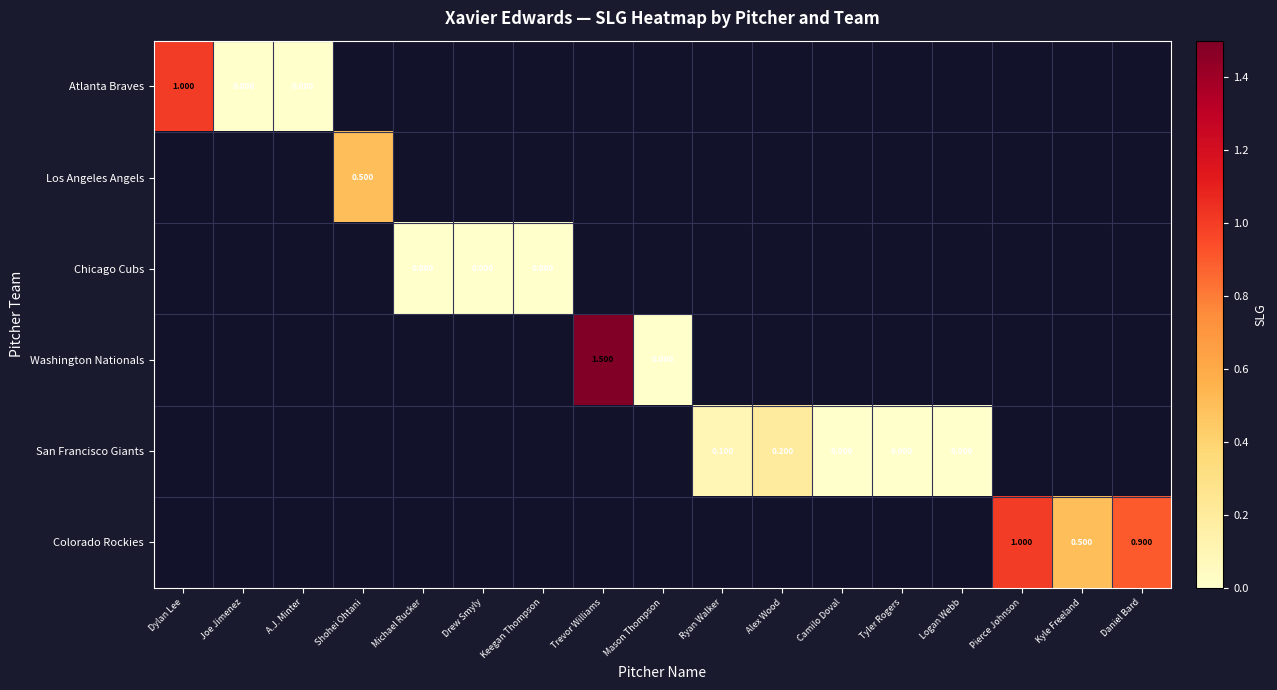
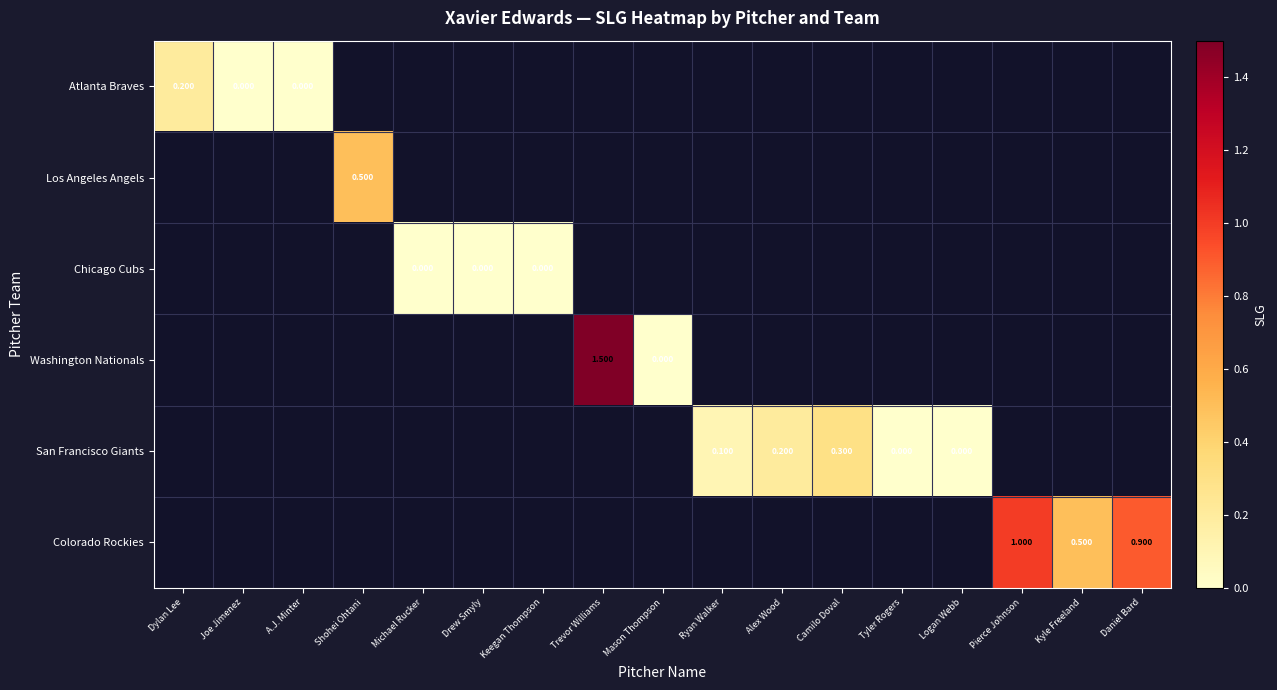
  {
    "Atlanta Braves": {
-     "Dylan Lee": 1.000,
+     "Dylan Lee": 0.200,
      "Joe Jimenez": 0.000,
      "A.J. Minter": 0.000
    },
    "Los Angeles Angels": {
      "Shohei Ohtani": 0.500
    },
    "Chicago Cubs": {
      "Michael Rucker": 0.000,
      "Drew Smyly": 0.000,
      "Keegan Thompson": 0.000
    },
    "Washington Nationals": {
      "Trevor Williams": 1.500,
      "Mason Thompson": 0.000
    },
    "San Francisco Giants": {
      "Ryan Walker": 0.100,
      "Alex Wood": 0.200,
-     "Camilo Doval": 0.000,
+     "Camilo Doval": 0.300,
      "Tyler Rogers": 0.000,
      "Logan Webb": 0.000
    },
    "Colorado Rockies": {
      "Pierce Johnson": 1.000,
      "Kyle Freeland": 0.500,
      "Daniel Bard": 0.900
    }
  }
